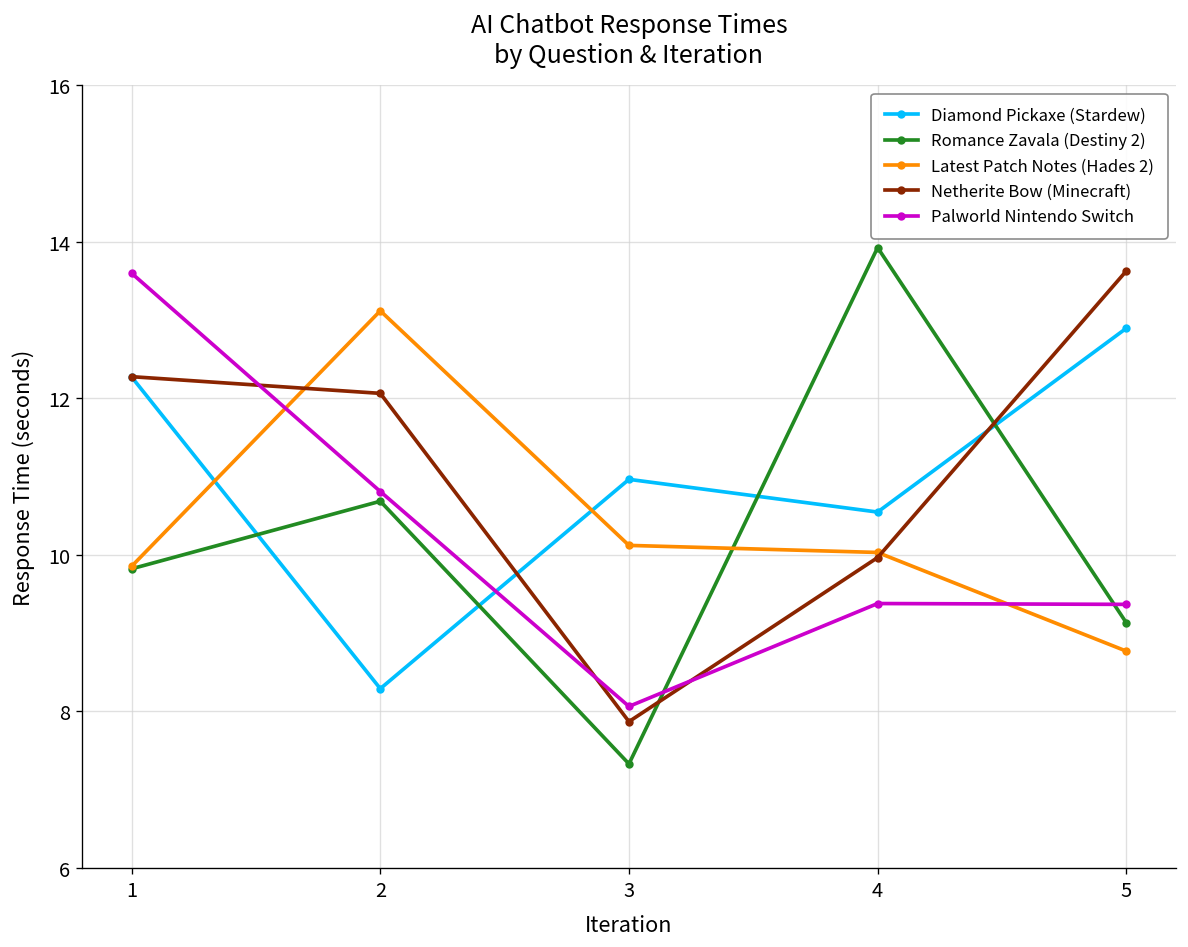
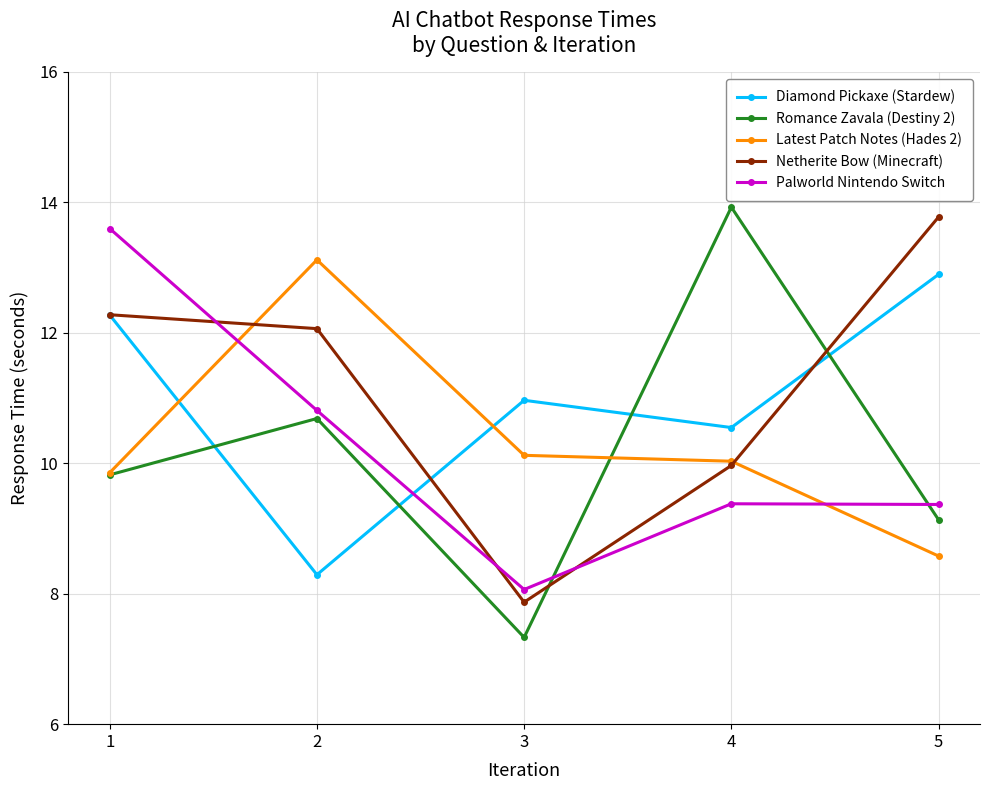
  {
    "Diamond Pickaxe (Stardew)": {
      "2": 8.3,
      "3": 11.0,
      "4": 10.5,
      "5": 12.9
    },
    "Romance Zavala (Destiny 2)": {
      "2": 10.7,
      "3": 7.3,
      "4": 13.9,
      "5": 9.1
    },
    "Latest Patch Notes (Hades 2)": {
      "2": 13.1,
      "3": 10.1,
      "4": 10.0,
-     "5": 8.8
+     "5": 8.6
    },
    "Netherite Bow (Minecraft)": {
      "2": 12.1,
      "3": 7.9,
      "4": 10.0,
-     "5": 13.6
+     "5": 13.8
    },
    "Palworld Nintendo Switch": {
      "1": 13.6,
      "2": 10.8,
      "3": 8.1,
      "4": 9.4,
      "5": 9.4
    }
  }
